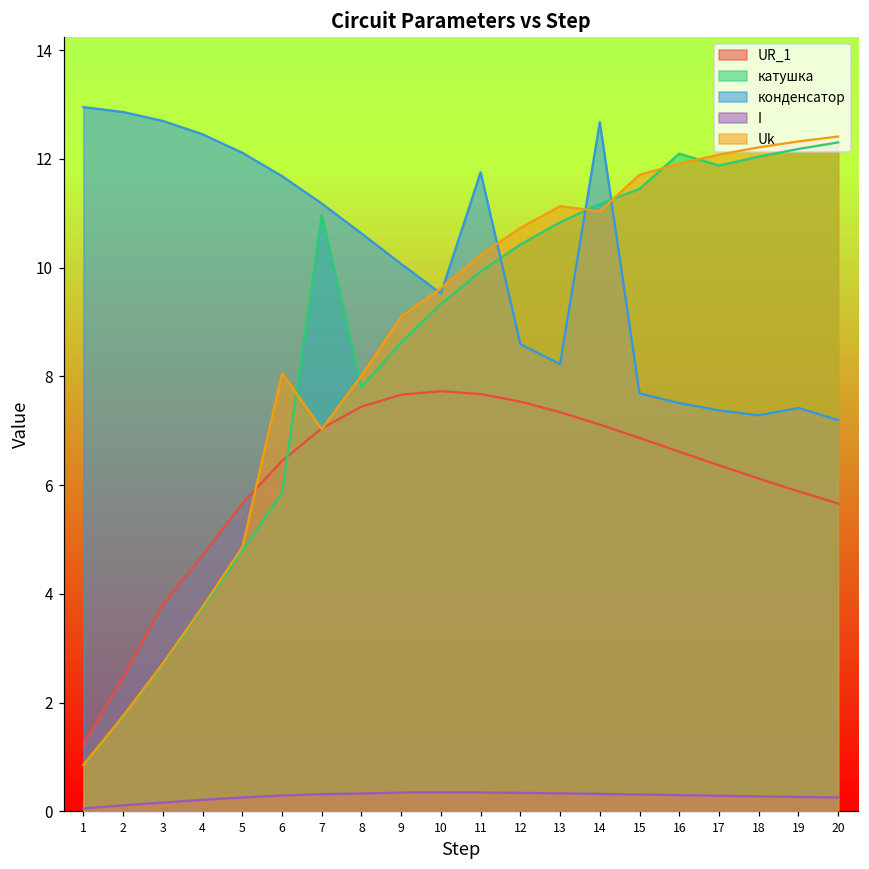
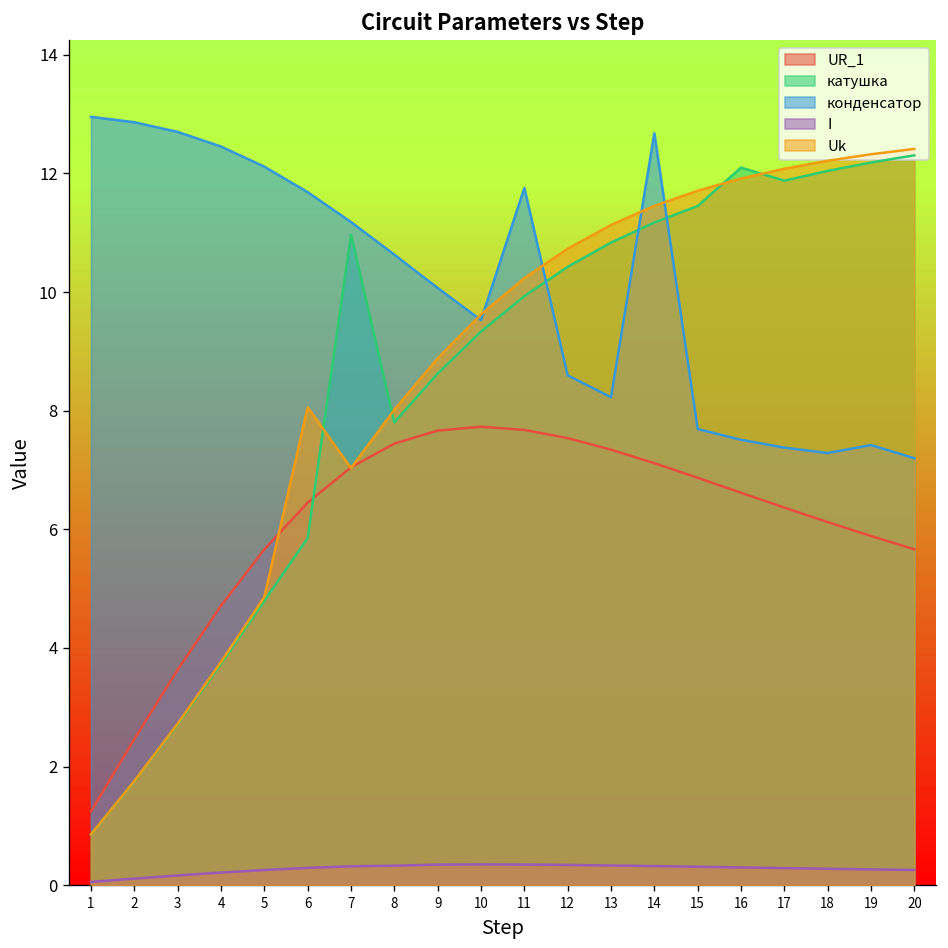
  {
    "UR_1": {
      "1": 1.2,
      "2": 2.5,
-     "3": 3.8,
+     "3": 3.6,
      "4": 4.7,
      "5": 5.7,
      "6": 6.4,
      "8": 7.4,
      "9": 7.7,
      "10": 7.7,
      "11": 7.7,
      "12": 7.5,
      "13": 7.3,
      "14": 7.1,
      "15": 6.9,
      "16": 6.6,
      "17": 6.4,
      "18": 6.1,
      "19": 5.9,
      "20": 5.7
    },
    "катушка": {
      "5": 4.8,
      "6": 5.9,
      "7": 11.0,
      "8": 7.8,
      "9": 8.6,
      "10": 9.3,
      "11": 9.9,
      "12": 10.4,
      "13": 10.8,
      "14": 11.2,
      "15": 11.5,
      "16": 12.1,
      "17": 11.9,
      "18": 12.0
    },
    "конденсатор": {
      "1": 13.0,
      "2": 12.9,
      "3": 12.7,
      "4": 12.5,
      "5": 12.1,
      "6": 11.7,
      "7": 11.2,
      "8": 10.6,
      "9": 10.1,
      "10": 9.5,
      "11": 11.8,
      "12": 8.6,
      "13": 8.2,
      "14": 12.7,
      "15": 7.7,
      "16": 7.5,
      "17": 7.4,
      "18": 7.3,
      "19": 7.4,
      "20": 7.2
    },
    "I": {
      "1": 0.1,
      "2": 0.1,
      "3": 0.2,
      "4": 0.2,
      "5": 0.3,
      "6": 0.3,
      "7": 0.3,
      "8": 0.3,
      "9": 0.3,
      "10": 0.4,
      "11": 0.3,
      "12": 0.3,
      "13": 0.3,
      "14": 0.3,
      "15": 0.3,
      "16": 0.3,
      "17": 0.3,
      "18": 0.3,
      "19": 0.3,
      "20": 0.3
    },
    "Uk": {
      "5": 4.9,
      "6": 8.1,
      "8": 8.0,
-     "9": 9.1,
+     "9": 8.9,
      "10": 9.6,
      "11": 10.2,
      "12": 10.7,
      "13": 11.1,
-     "14": 11.0,
+     "14": 11.5,
      "15": 11.7,
      "16": 11.9,
      "17": 12.1
    }
  }
